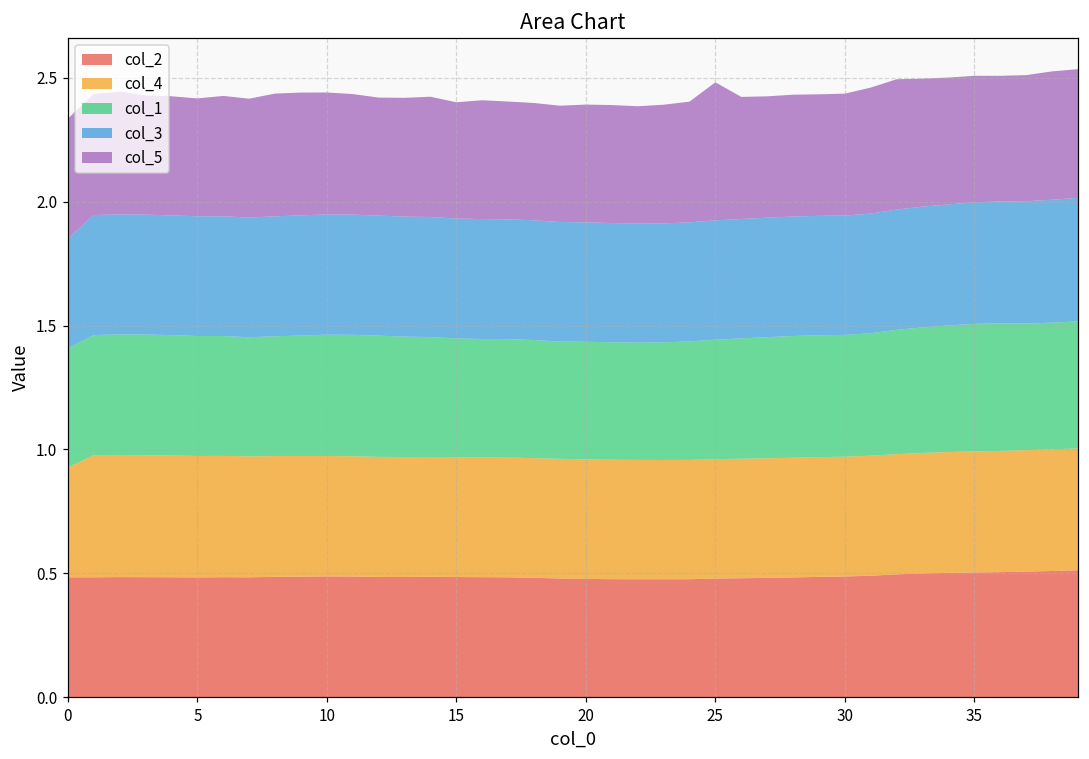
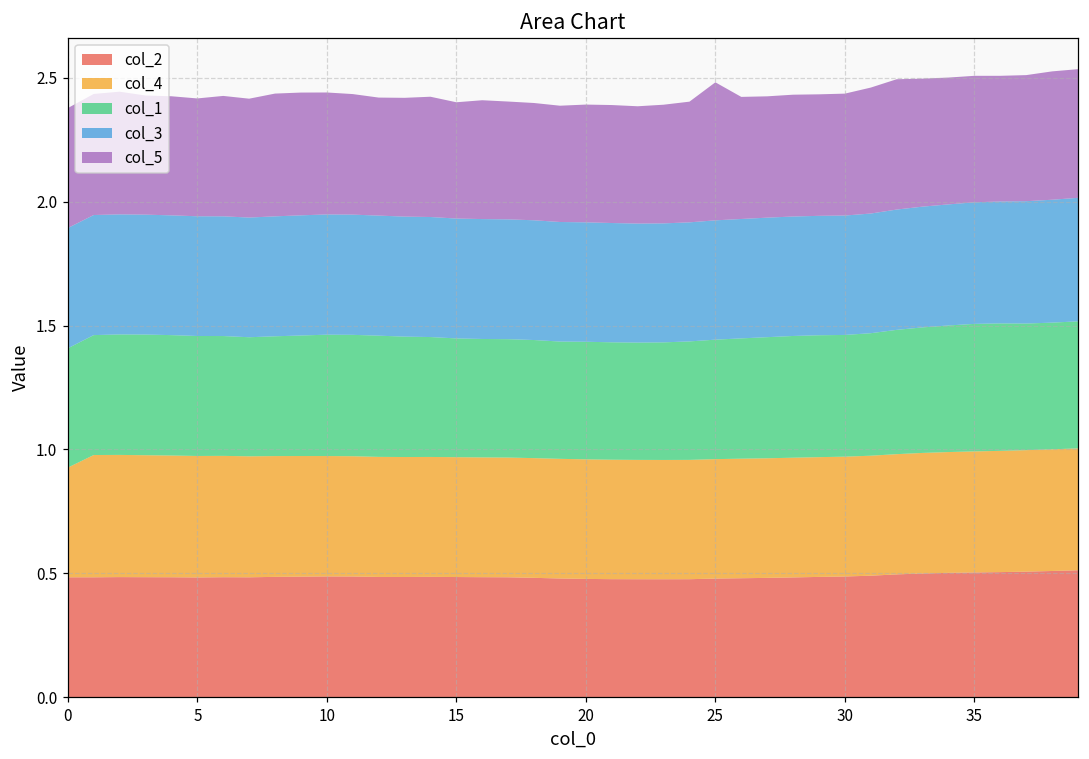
  {
    "col_2": {
      "0": 0.48,
      "5": 0.48,
      "10": 0.49,
      "15": 0.48,
      "20": 0.48,
      "25": 0.48,
      "30": 0.49,
      "35": 0.50
    },
    "col_4": {
      "0": 0.44,
      "5": 0.49,
      "10": 0.49,
      "15": 0.48,
      "20": 0.48,
      "25": 0.48,
      "30": 0.48,
      "35": 0.49
    },
    "col_1": {
      "0": 0.48,
      "5": 0.48,
      "10": 0.49,
      "15": 0.48,
      "20": 0.47,
      "25": 0.48,
      "30": 0.49,
      "35": 0.51
    },
    "col_3": {
-     "0": 0.44,
+     "0": 0.49,
      "5": 0.48,
      "10": 0.49,
      "15": 0.48,
      "20": 0.48,
      "25": 0.48,
      "30": 0.48,
      "35": 0.49
    },
    "col_5": {
      "0": 0.48,
      "5": 0.48,
      "10": 0.49,
      "15": 0.47,
      "20": 0.48,
      "25": 0.56,
      "30": 0.49,
      "35": 0.51
    }
  }
